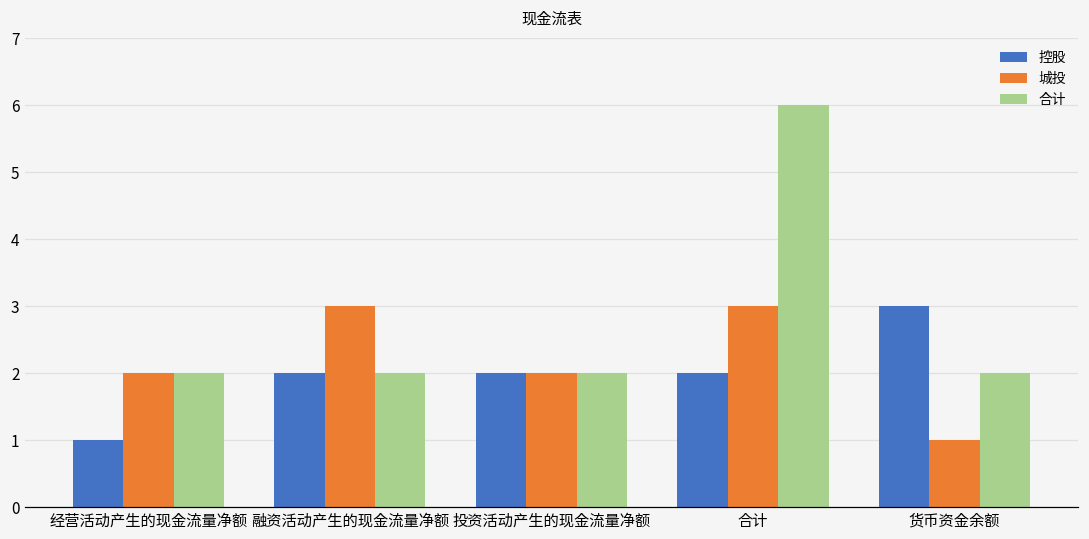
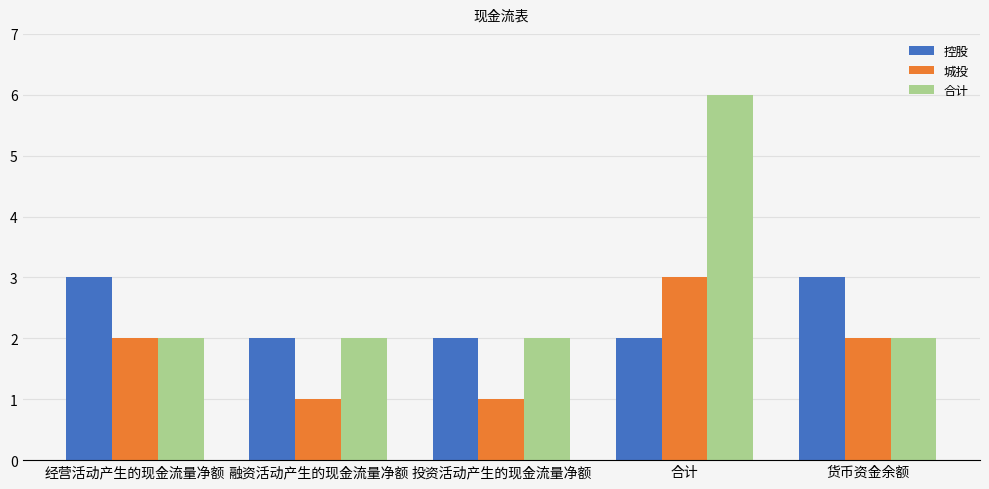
  {
    "控股": {
-     "经营活动产生的现金流量净额": 1,
+     "经营活动产生的现金流量净额": 3,
      "融资活动产生的现金流量净额": 2,
      "投资活动产生的现金流量净额": 2,
      "合计": 2,
      "货币资金余额": 3
    },
    "城投": {
      "经营活动产生的现金流量净额": 2,
-     "融资活动产生的现金流量净额": 3,
-     "投资活动产生的现金流量净额": 2,
+     "融资活动产生的现金流量净额": 1,
+     "投资活动产生的现金流量净额": 1,
      "合计": 3,
-     "货币资金余额": 1
+     "货币资金余额": 2
    },
    "合计": {
      "经营活动产生的现金流量净额": 2,
      "融资活动产生的现金流量净额": 2,
      "投资活动产生的现金流量净额": 2,
      "合计": 6,
      "货币资金余额": 2
    }
  }
